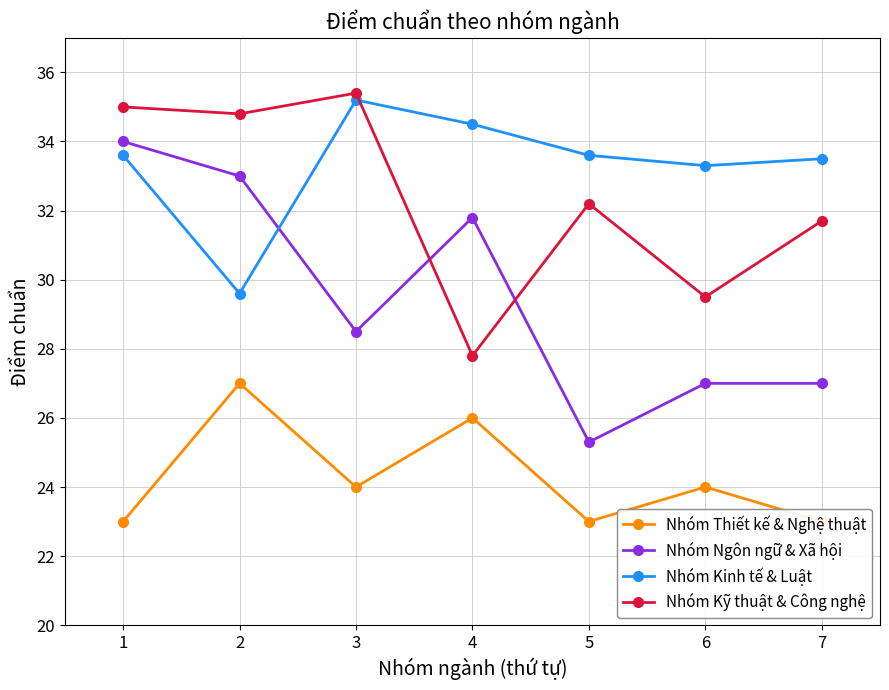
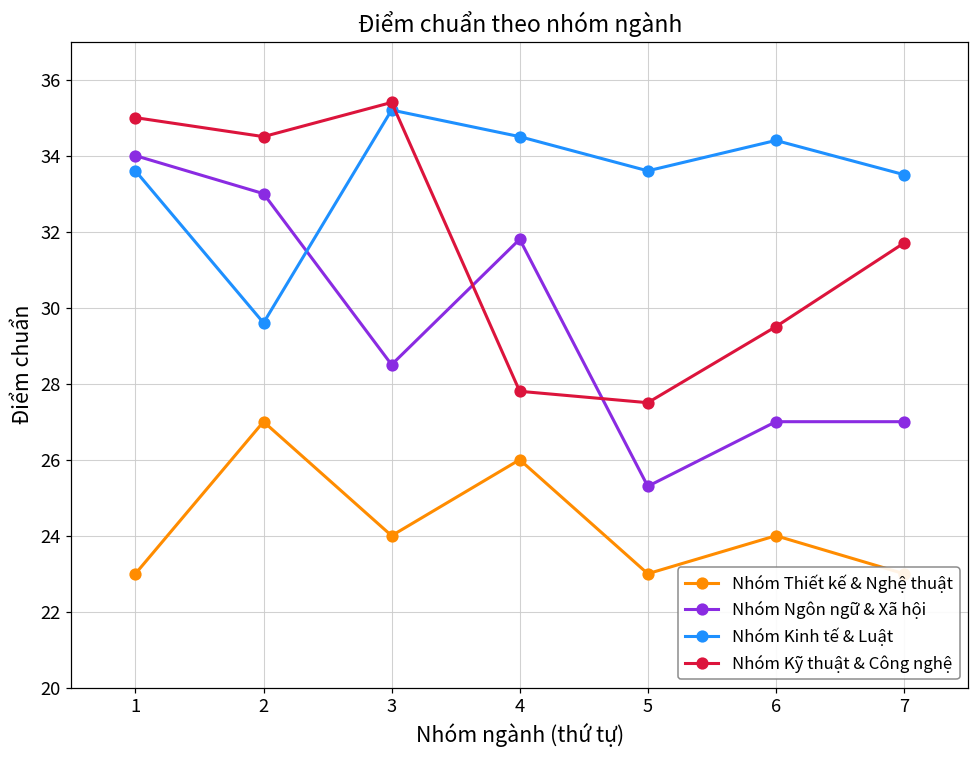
  {
    "Nhóm Thiết kế & Nghệ thuật": {
      "1": 23.0,
      "2": 27.0,
      "3": 24.0,
      "4": 26.0,
      "5": 23.0,
      "6": 24.0
    },
    "Nhóm Ngôn ngữ & Xã hội": {
      "1": 34.0,
      "2": 33.0,
      "3": 28.5,
      "4": 31.8,
      "5": 25.3,
      "6": 27.0,
      "7": 27.0
    },
    "Nhóm Kinh tế & Luật": {
      "1": 33.6,
      "2": 29.6,
      "3": 35.2,
      "4": 34.5,
      "5": 33.6,
-     "6": 33.3,
+     "6": 34.4,
      "7": 33.5
    },
    "Nhóm Kỹ thuật & Công nghệ": {
      "1": 35.0,
-     "2": 34.8,
+     "2": 34.5,
      "3": 35.4,
      "4": 27.8,
-     "5": 32.2,
+     "5": 27.5,
      "6": 29.5,
      "7": 31.7
    }
  }
